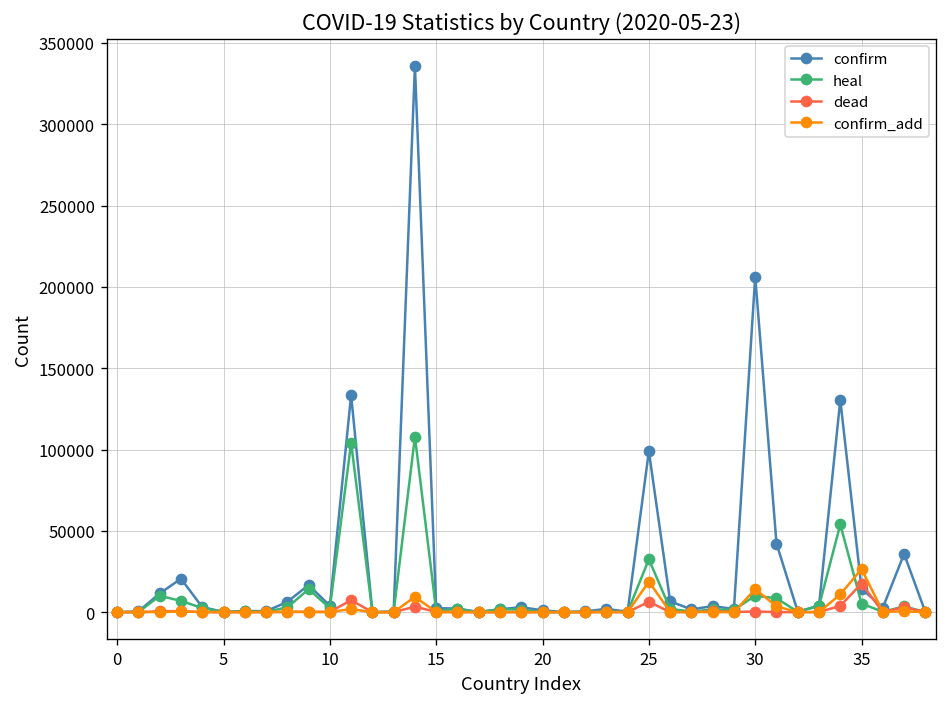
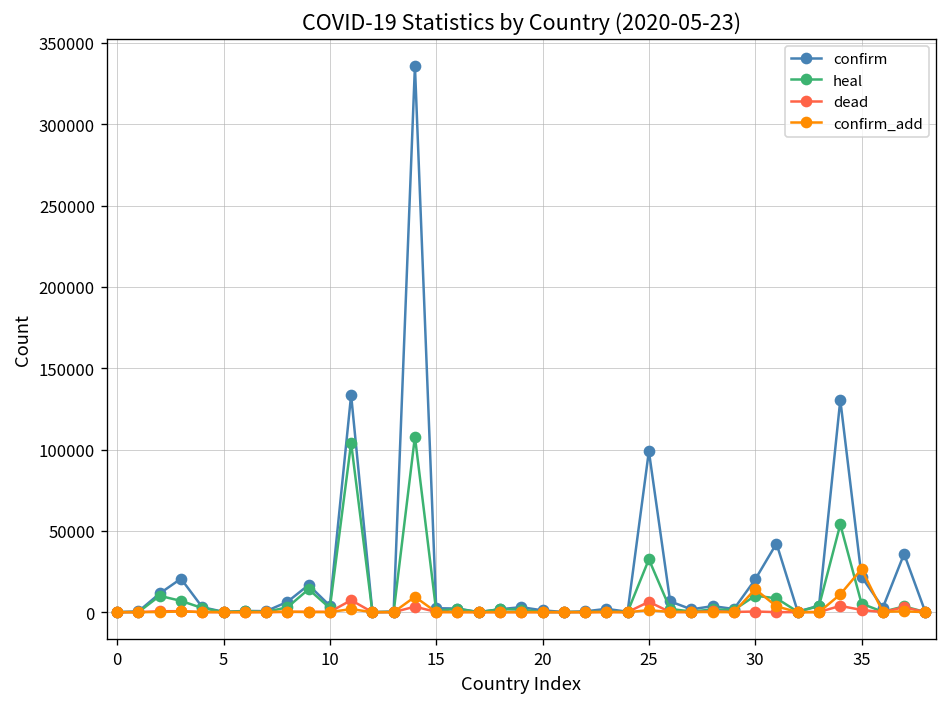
  {
    "confirm": {
      "25": 99000,
-     "30": 206000,
-     "35": 14000
+     "30": 20000,
+     "35": 22000
    },
    "heal": {
      "25": 32000,
      "30": 10000,
      "35": 5000
    },
    "dead": {
      "25": 6000,
      "30": 0,
-     "35": 18000
+     "35": 1000
    },
    "confirm_add": {
-     "25": 19000,
+     "25": 1000,
      "30": 14000,
      "35": 27000
    }
  }
